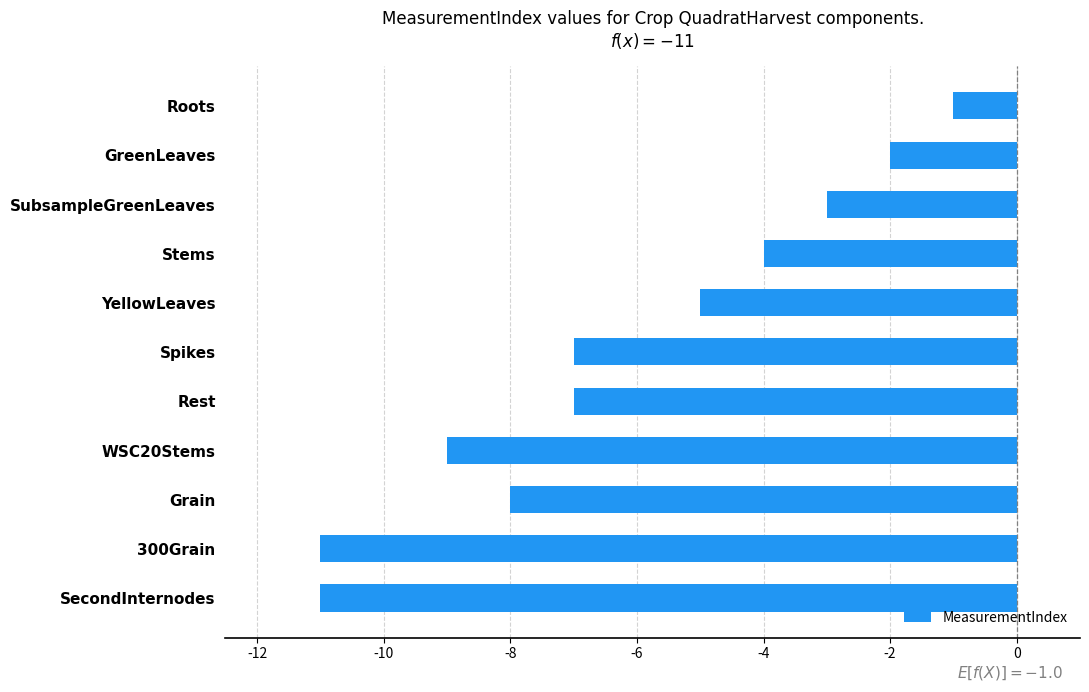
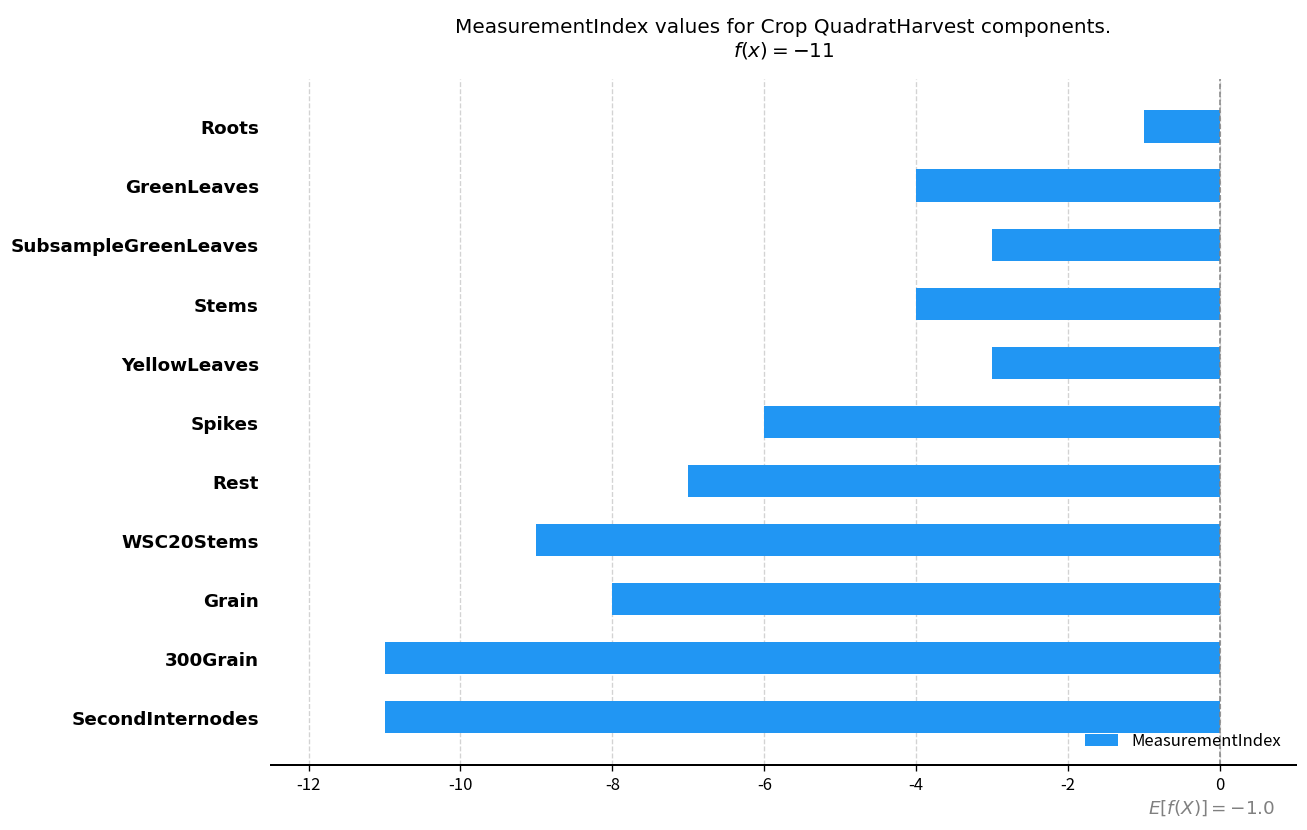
  {
    "Roots": -1.0,
-   "GreenLeaves": -2.0,
+   "GreenLeaves": -4.0,
    "SubsampleGreenLeaves": -3.0,
    "Stems": -4.0,
-   "YellowLeaves": -5.0,
-   "Spikes": -7.0,
+   "YellowLeaves": -3.0,
+   "Spikes": -6.0,
    "Rest": -7.0,
    "WSC20Stems": -9.0,
    "Grain": -8.0,
    "300Grain": -11.0,
    "SecondInternodes": -11.0
  }
